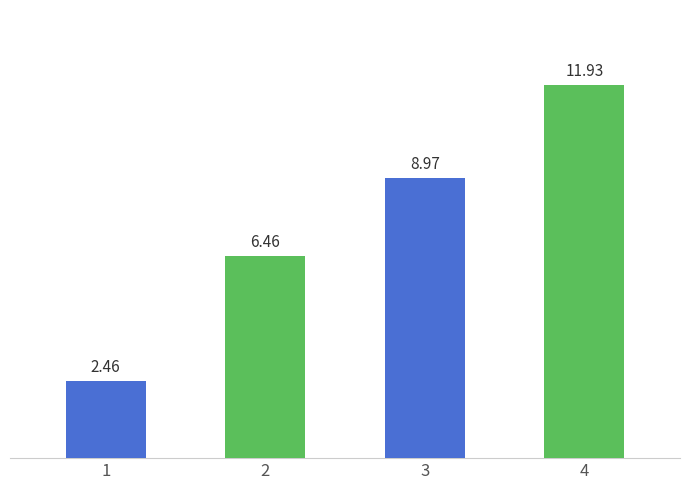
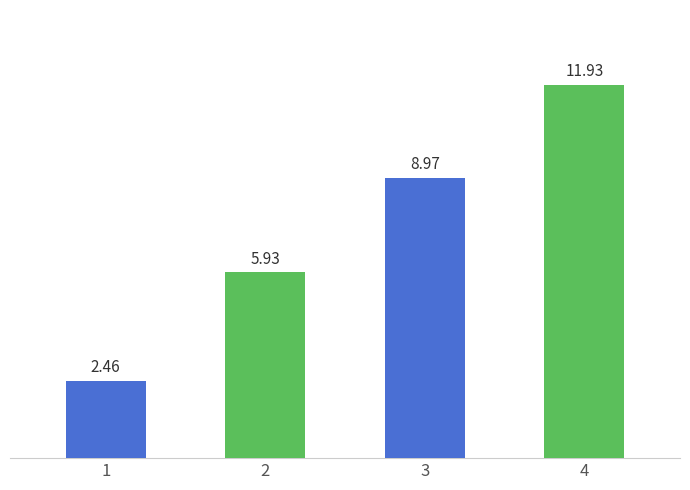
  {
    "1": 2.46,
-   "2": 6.46,
+   "2": 5.93,
    "3": 8.97,
    "4": 11.93
  }
